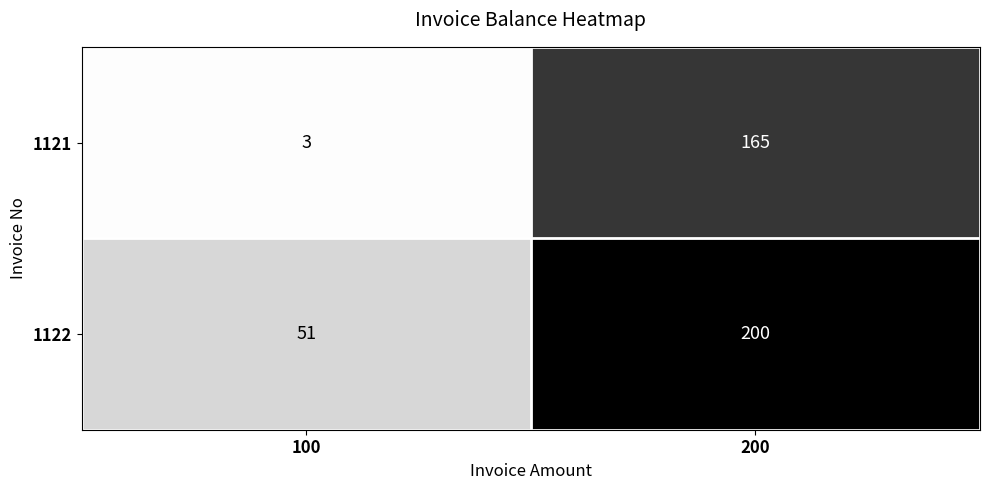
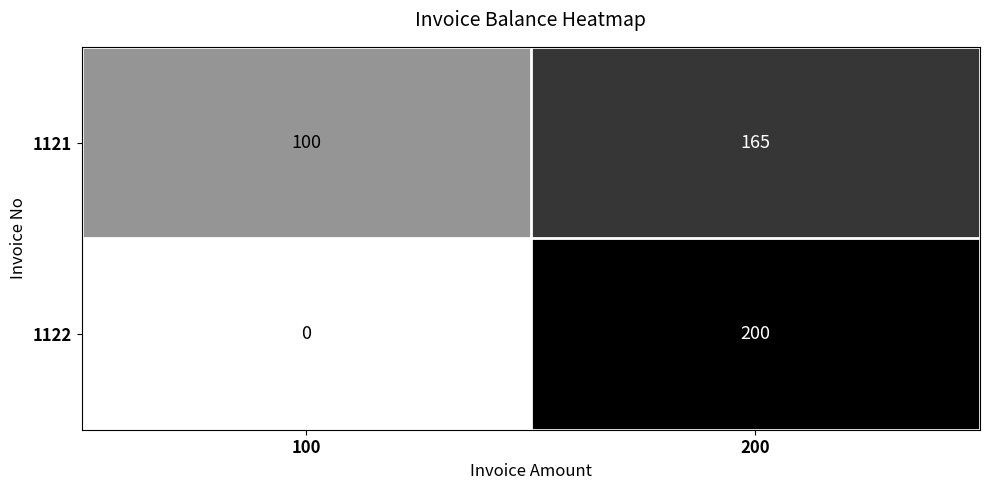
  {
    "1121": {
-     "100": 3,
+     "100": 100,
      "200": 165
    },
    "1122": {
-     "100": 51,
+     "100": 0,
      "200": 200
    }
  }
